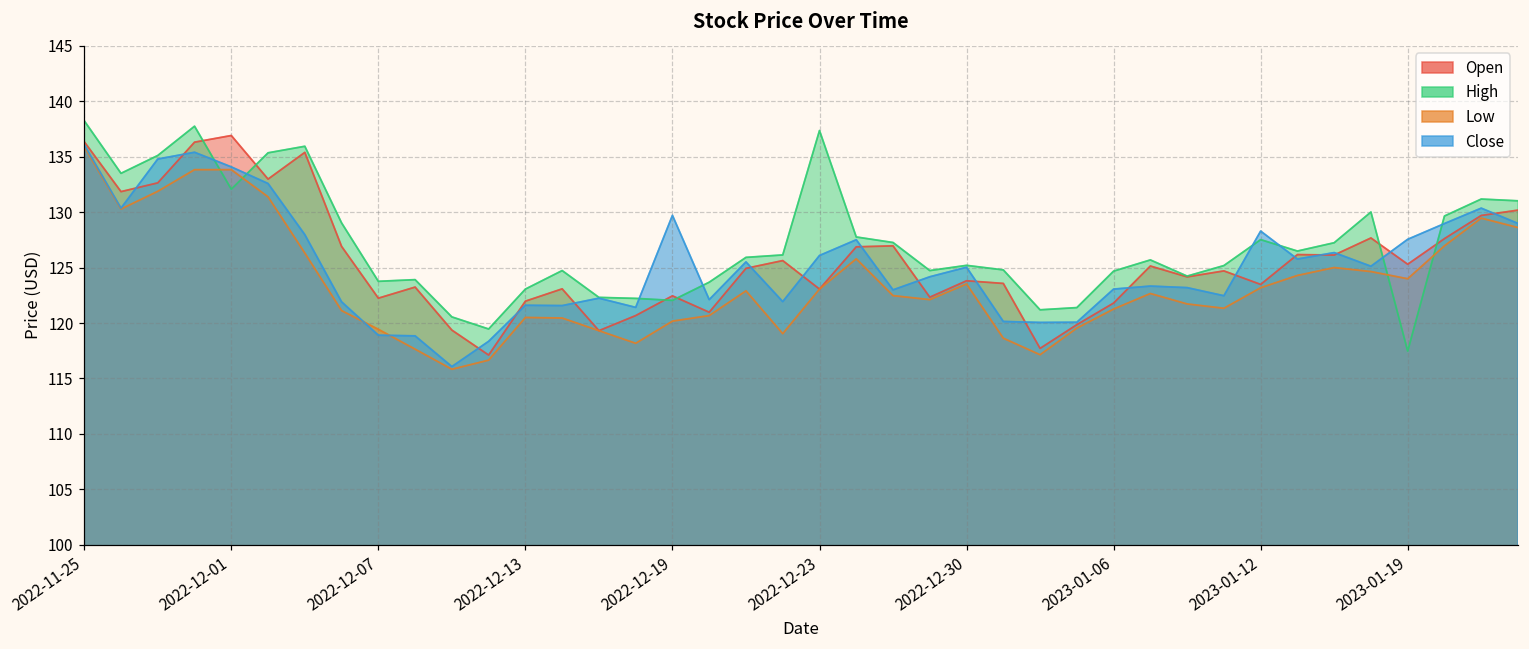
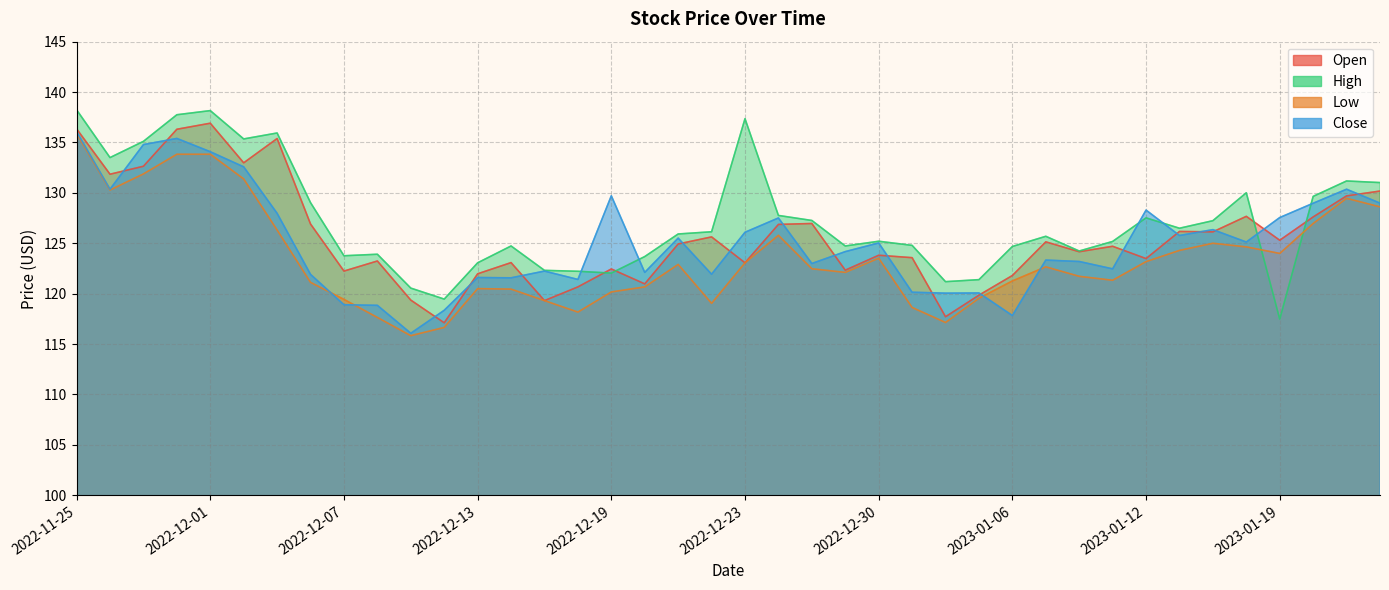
  {
    "High": {
      "2022-11-25": 138.2,
-     "2022-12-01": 132.1,
+     "2022-12-01": 138.2,
      "2022-12-07": 123.8,
      "2022-12-13": 123.1,
      "2022-12-19": 122.0,
      "2022-12-23": 137.4,
      "2023-01-06": 124.7,
      "2023-01-12": 127.5,
      "2023-01-19": 117.5
    },
    "Close": {
      "2022-12-01": 134.1,
      "2022-12-07": 118.9,
      "2022-12-13": 121.6,
      "2022-12-19": 129.7,
      "2022-12-23": 126.1,
-     "2023-01-06": 123.1,
+     "2023-01-06": 117.8,
      "2023-01-12": 128.3,
      "2023-01-19": 127.6
    }
  }
